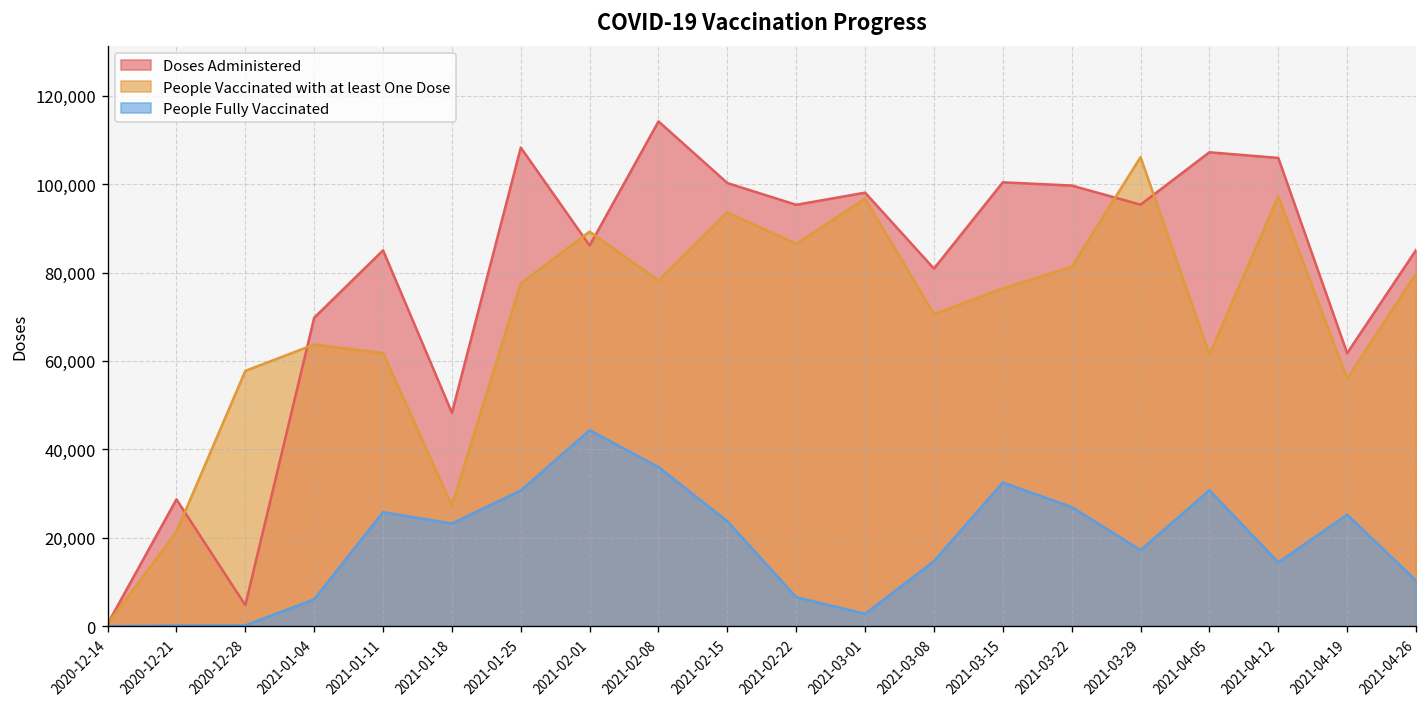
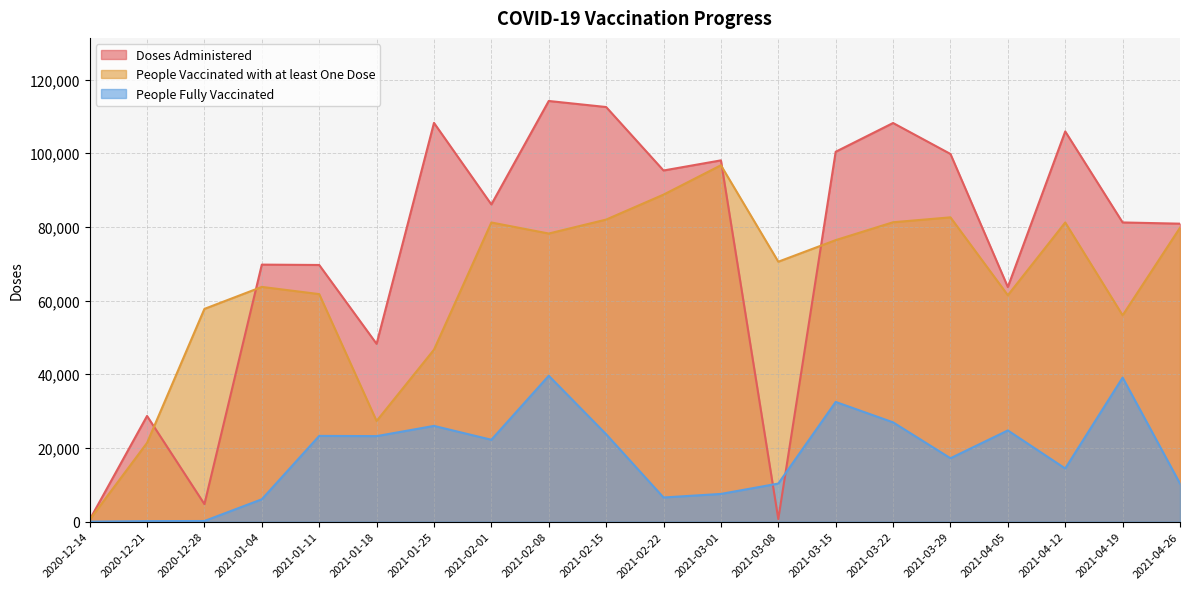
  {
    "Doses Administered": {
      "2020-12-21": "29,000",
      "2020-12-28": "5,000",
      "2021-01-04": "70,000",
-     "2021-01-11": "85,000",
+     "2021-01-11": "70,000",
      "2021-01-18": "48,000",
      "2021-01-25": "108,000",
      "2021-02-01": "86,000",
      "2021-02-08": "114,000",
-     "2021-02-15": "100,000",
+     "2021-02-15": "113,000",
      "2021-02-22": "95,000",
      "2021-03-01": "98,000",
-     "2021-03-08": "81,000",
+     "2021-03-08": "1,000",
      "2021-03-15": "100,000",
-     "2021-03-22": "100,000",
-     "2021-03-29": "95,000",
-     "2021-04-05": "107,000",
+     "2021-03-22": "108,000",
+     "2021-03-29": "100,000",
+     "2021-04-05": "64,000",
      "2021-04-12": "106,000",
-     "2021-04-19": "62,000",
-     "2021-04-26": "85,000"
+     "2021-04-19": "81,000",
+     "2021-04-26": "81,000"
    },
    "People Vaccinated with at least One Dose": {
      "2020-12-21": "21,000",
      "2020-12-28": "58,000",
      "2021-01-04": "64,000",
      "2021-01-11": "62,000",
      "2021-01-18": "27,000",
-     "2021-01-25": "78,000",
-     "2021-02-01": "89,000",
+     "2021-01-25": "47,000",
+     "2021-02-01": "81,000",
      "2021-02-08": "78,000",
-     "2021-02-15": "94,000",
-     "2021-02-22": "86,000",
+     "2021-02-15": "82,000",
+     "2021-02-22": "89,000",
      "2021-03-01": "97,000",
      "2021-03-08": "71,000",
      "2021-03-15": "76,000",
      "2021-03-22": "81,000",
-     "2021-03-29": "106,000",
+     "2021-03-29": "83,000",
      "2021-04-05": "61,000",
-     "2021-04-12": "97,000",
+     "2021-04-12": "81,000",
      "2021-04-19": "56,000",
      "2021-04-26": "80,000"
    },
    "People Fully Vaccinated": {
      "2020-12-21": "0",
      "2020-12-28": "0",
      "2021-01-04": "6,000",
-     "2021-01-11": "26,000",
+     "2021-01-11": "23,000",
      "2021-01-18": "23,000",
-     "2021-01-25": "31,000",
-     "2021-02-01": "44,000",
-     "2021-02-08": "36,000",
+     "2021-01-25": "26,000",
+     "2021-02-01": "22,000",
+     "2021-02-08": "40,000",
      "2021-02-15": "24,000",
      "2021-02-22": "7,000",
-     "2021-03-01": "3,000",
-     "2021-03-08": "15,000",
+     "2021-03-01": "8,000",
+     "2021-03-08": "10,000",
      "2021-03-15": "32,000",
      "2021-03-22": "27,000",
      "2021-03-29": "17,000",
-     "2021-04-05": "31,000",
+     "2021-04-05": "25,000",
      "2021-04-12": "14,000",
-     "2021-04-19": "25,000",
+     "2021-04-19": "39,000",
      "2021-04-26": "10,000"
    }
  }
